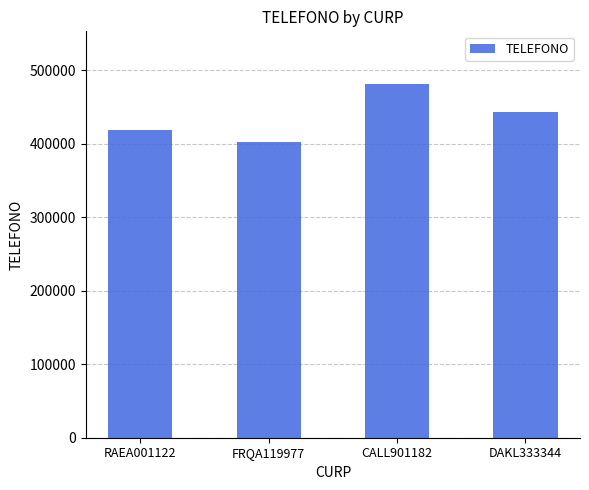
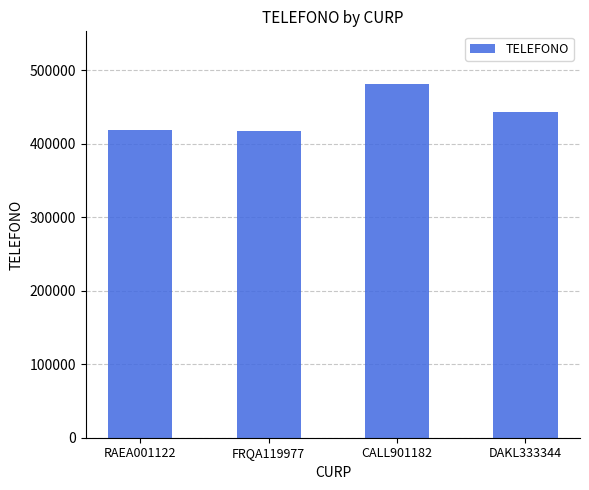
  {
    "RAEA001122": 420000,
-   "FRQA119977": 400000,
+   "FRQA119977": 420000,
    "CALL901182": 480000,
    "DAKL333344": 440000
  }
